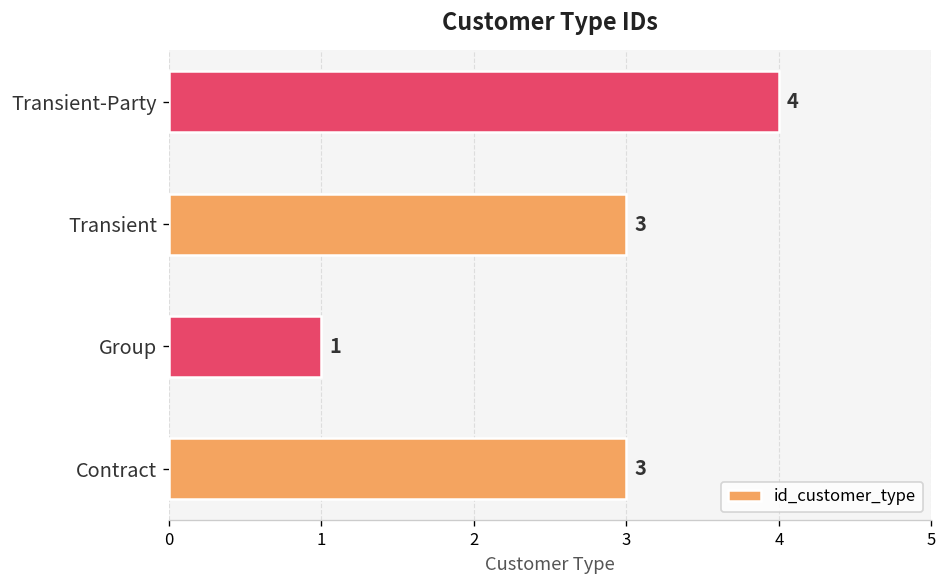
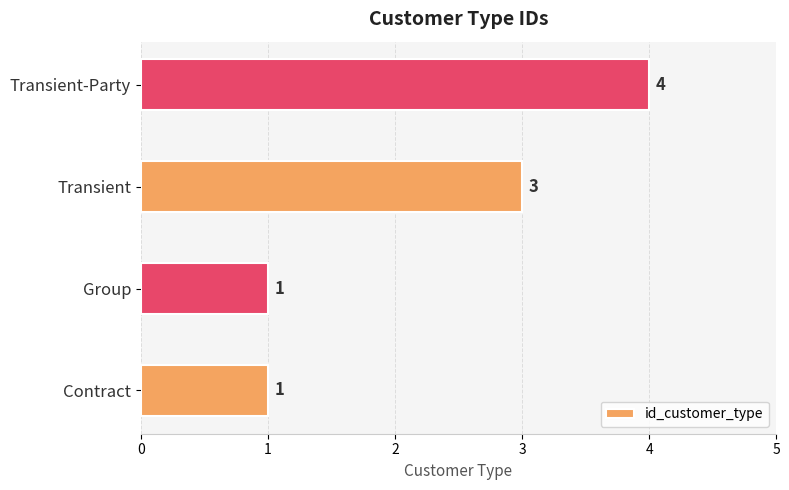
  {
    "Transient-Party": 4,
    "Transient": 3,
    "Group": 1,
-   "Contract": 3
+   "Contract": 1
  }
